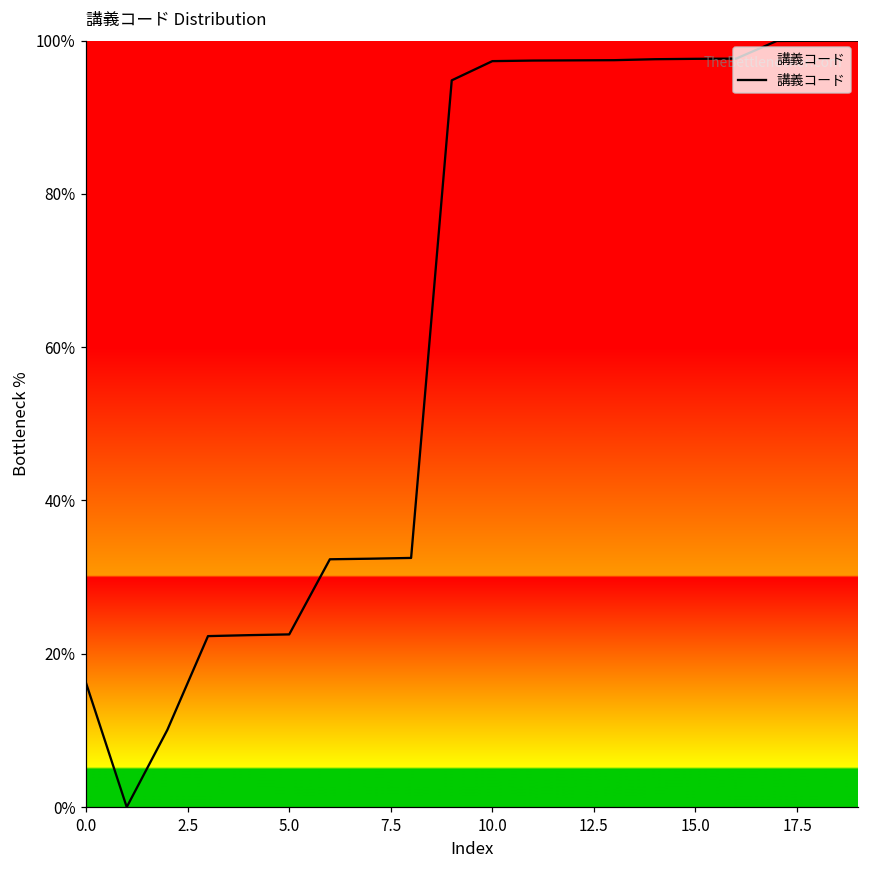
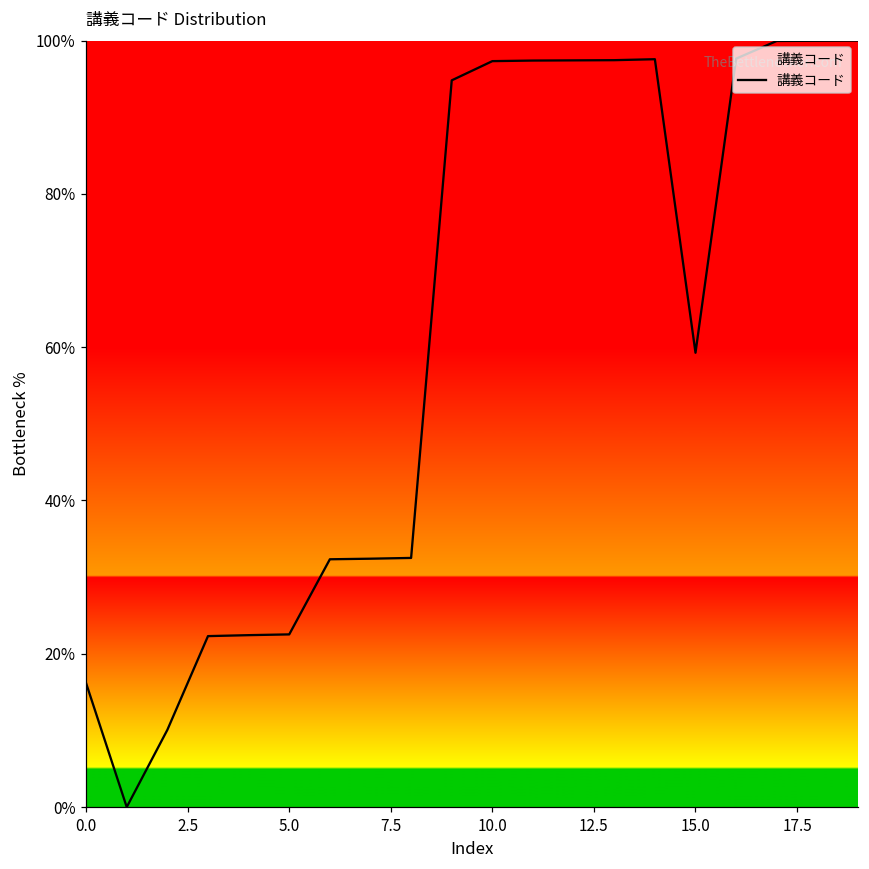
  {
    "0.0": "16%",
    "5.0": "23%",
    "10.0": "97%",
-   "15.0": "98%"
+   "15.0": "59%"
  }
